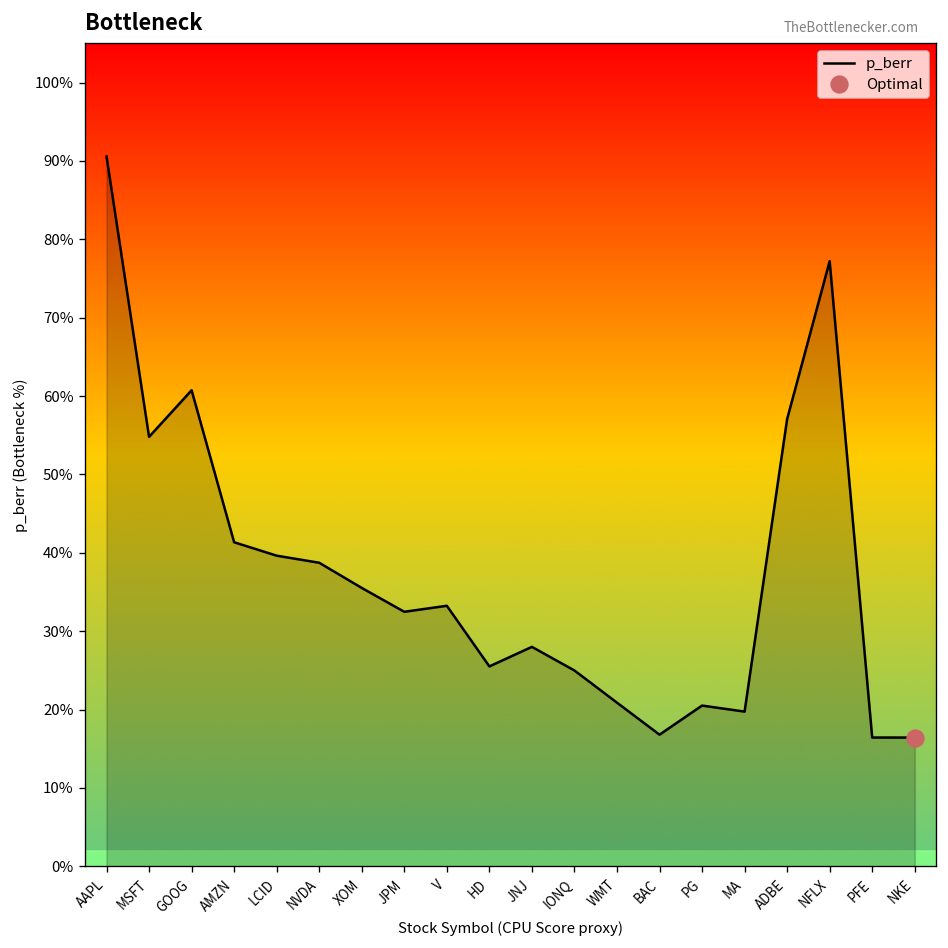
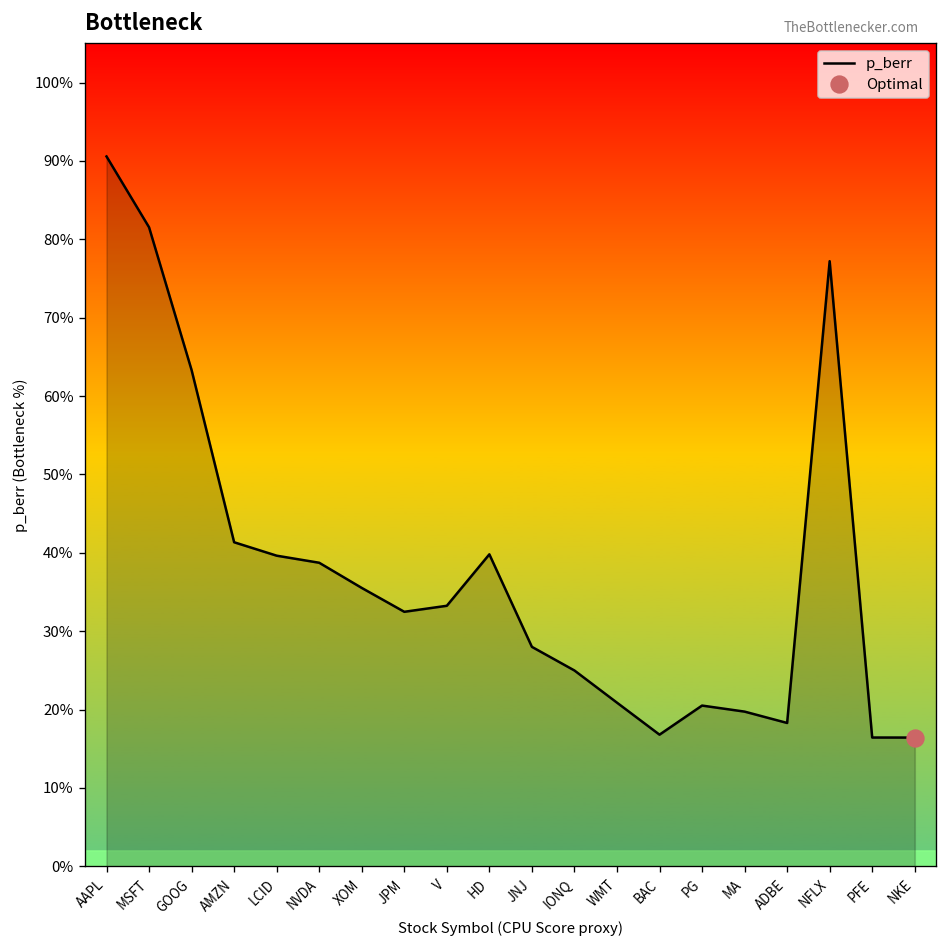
  {
    "p_berr": {
      "AAPL": "91%",
-     "MSFT": "55%",
-     "GOOG": "61%",
+     "MSFT": "82%",
+     "GOOG": "63%",
      "AMZN": "41%",
      "LCID": "40%",
      "NVDA": "39%",
      "XOM": "36%",
      "JPM": "32%",
      "V": "33%",
-     "HD": "26%",
+     "HD": "40%",
      "JNJ": "28%",
      "IONQ": "25%",
      "WMT": "21%",
      "BAC": "17%",
      "PG": "21%",
      "MA": "20%",
-     "ADBE": "57%",
+     "ADBE": "18%",
      "NFLX": "77%",
      "PFE": "16%"
    }
  }
